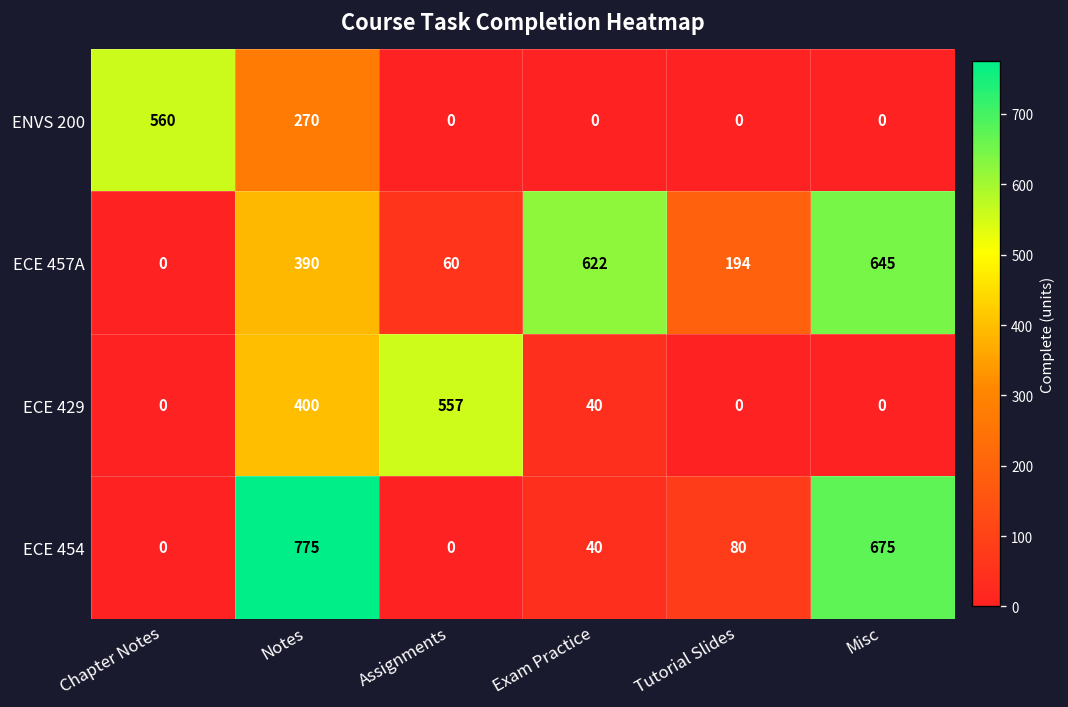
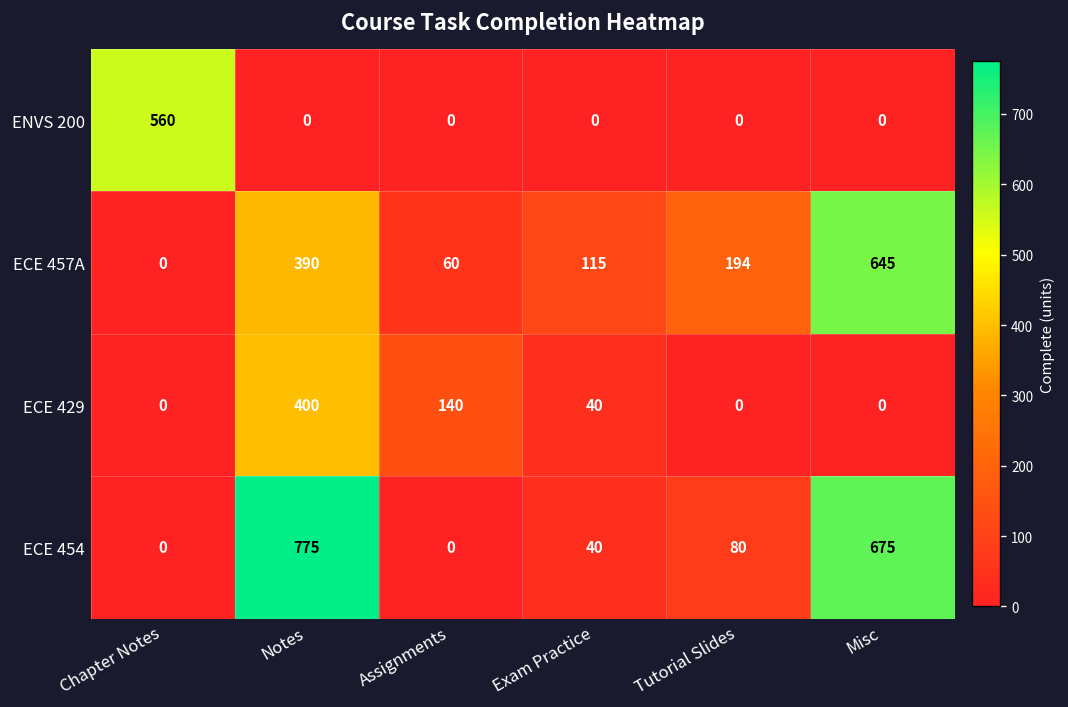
  {
    "ENVS 200": {
      "Chapter Notes": 560,
-     "Notes": 270,
+     "Notes": 0,
      "Assignments": 0,
      "Exam Practice": 0,
      "Tutorial Slides": 0,
      "Misc": 0
    },
    "ECE 457A": {
      "Chapter Notes": 0,
      "Notes": 390,
      "Assignments": 60,
-     "Exam Practice": 622,
+     "Exam Practice": 115,
      "Tutorial Slides": 194,
      "Misc": 645
    },
    "ECE 429": {
      "Chapter Notes": 0,
      "Notes": 400,
-     "Assignments": 557,
+     "Assignments": 140,
      "Exam Practice": 40,
      "Tutorial Slides": 0,
      "Misc": 0
    },
    "ECE 454": {
      "Chapter Notes": 0,
      "Notes": 775,
      "Assignments": 0,
      "Exam Practice": 40,
      "Tutorial Slides": 80,
      "Misc": 675
    }
  }
